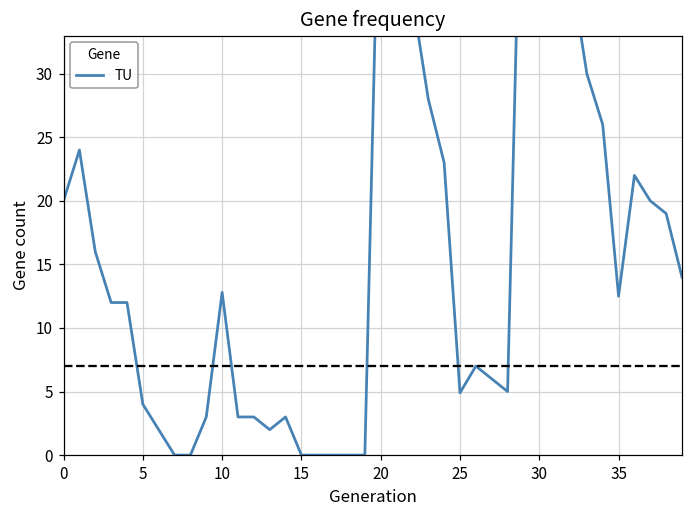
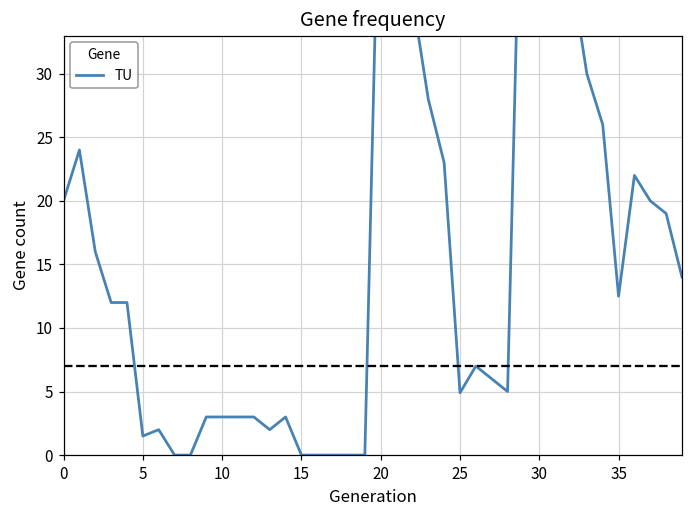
  {
    "0": 20.0,
-   "5": 4.0,
-   "10": 12.8,
+   "5": 1.5,
+   "10": 3.0,
    "15": 0.0,
    "25": 4.9,
    "35": 12.5
  }
